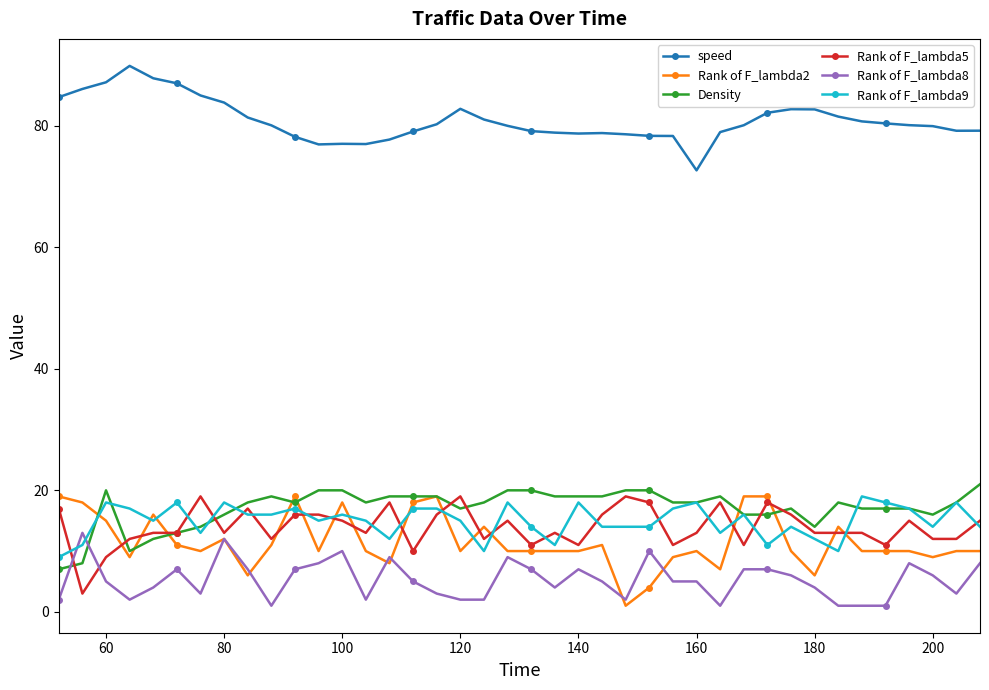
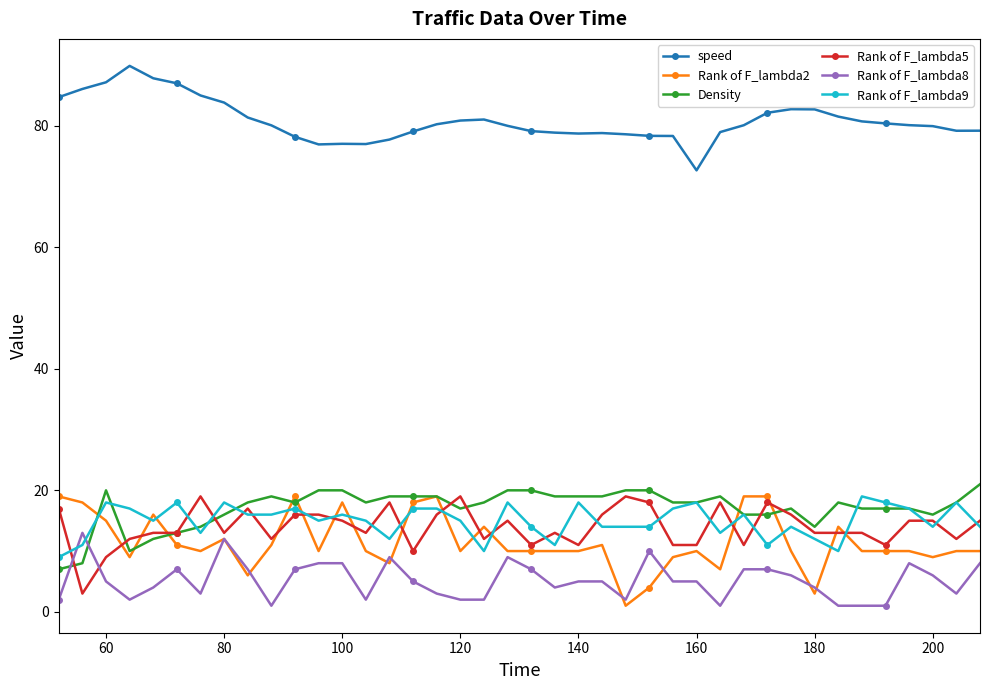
  {
    "speed": {
      "60": 87,
      "80": 84,
      "100": 77,
-     "120": 83,
+     "120": 81,
      "140": 79,
      "160": 73,
      "180": 83,
      "200": 80
    },
    "Rank of F_lambda2": {
      "60": 15,
      "100": 18,
      "120": 10,
      "140": 10,
      "160": 10,
-     "180": 6,
+     "180": 3,
      "200": 9
    },
    "Density": {
      "60": 20,
      "80": 16,
      "100": 20,
      "120": 17,
      "140": 19,
      "180": 14,
      "200": 16
    },
    "Rank of F_lambda5": {
      "60": 9,
      "80": 13,
      "100": 15,
      "120": 19,
      "140": 11,
-     "160": 13,
+     "160": 11,
      "180": 13,
-     "200": 12
+     "200": 15
    },
    "Rank of F_lambda8": {
      "60": 5,
-     "100": 10,
+     "100": 8,
      "120": 2,
-     "140": 7,
+     "140": 5,
      "160": 5,
      "180": 4,
      "200": 6
    },
    "Rank of F_lambda9": {
      "60": 18,
      "80": 18,
      "100": 16,
      "120": 15,
      "140": 18,
      "180": 12,
      "200": 14
    }
  }
